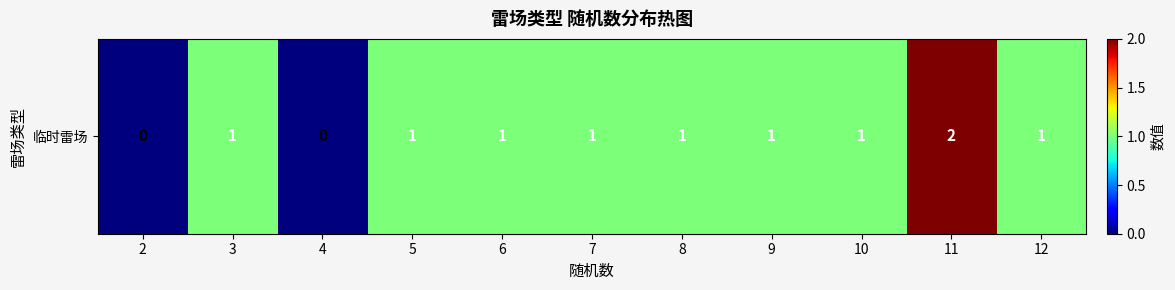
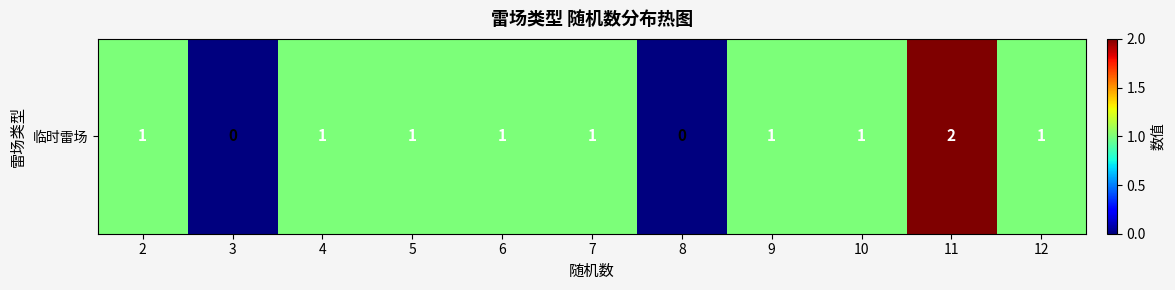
  {
    "临时雷场": {
-     "2": 0,
-     "3": 1,
-     "4": 0,
+     "2": 1,
+     "3": 0,
+     "4": 1,
      "5": 1,
      "6": 1,
      "7": 1,
-     "8": 1,
+     "8": 0,
      "9": 1,
      "10": 1,
      "11": 2,
      "12": 1
    }
  }
